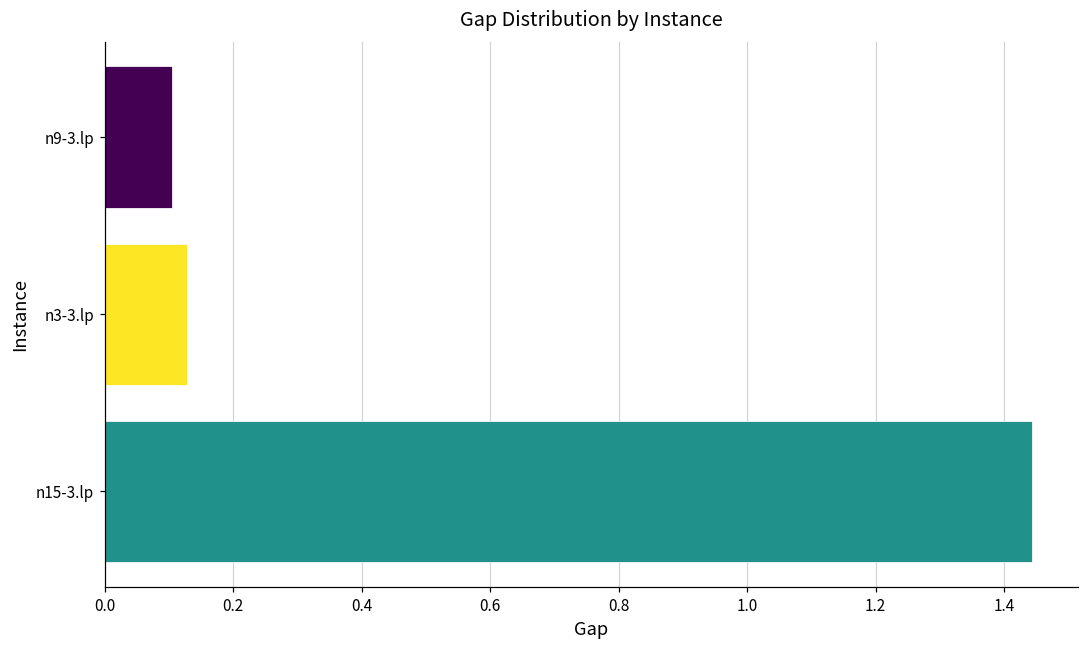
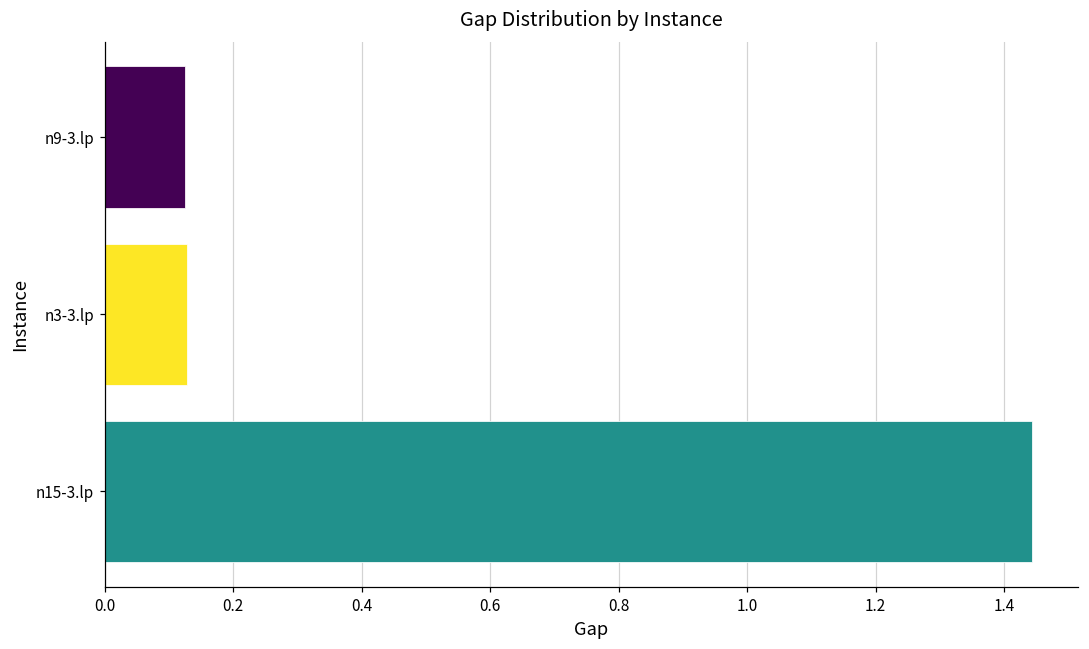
  {
-   "n9-3.lp": 0.11,
+   "n9-3.lp": 0.13,
    "n3-3.lp": 0.13,
    "n15-3.lp": 1.44
  }
